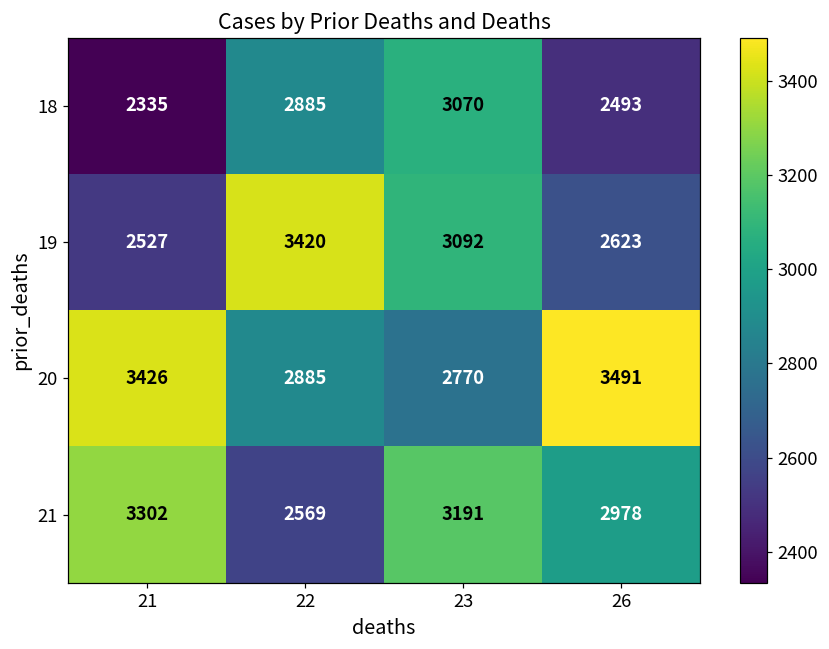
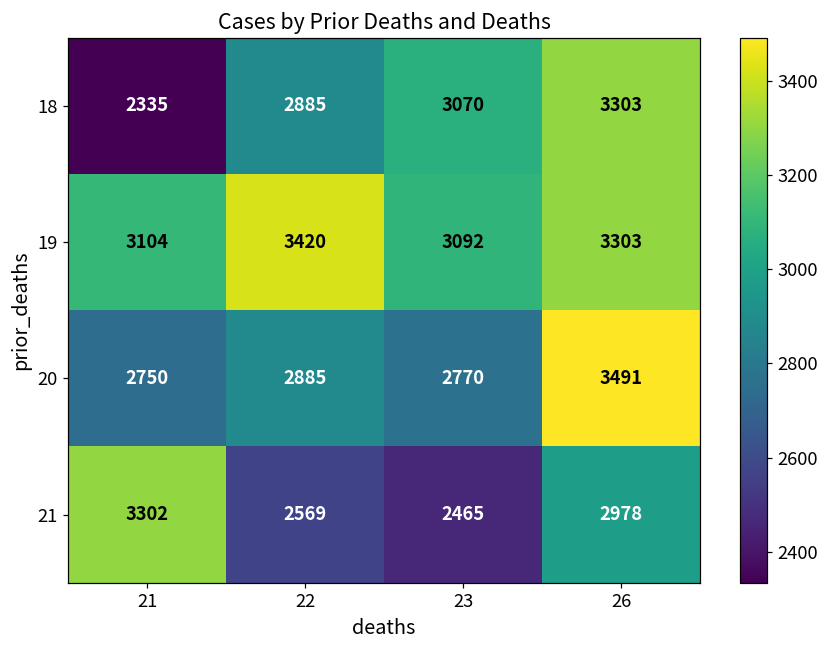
  {
    "18": {
      "21": 2335,
      "22": 2885,
      "23": 3070,
-     "26": 2493
+     "26": 3303
    },
    "19": {
-     "21": 2527,
+     "21": 3104,
      "22": 3420,
      "23": 3092,
-     "26": 2623
+     "26": 3303
    },
    "20": {
-     "21": 3426,
+     "21": 2750,
      "22": 2885,
      "23": 2770,
      "26": 3491
    },
    "21": {
      "21": 3302,
      "22": 2569,
-     "23": 3191,
+     "23": 2465,
      "26": 2978
    }
  }
